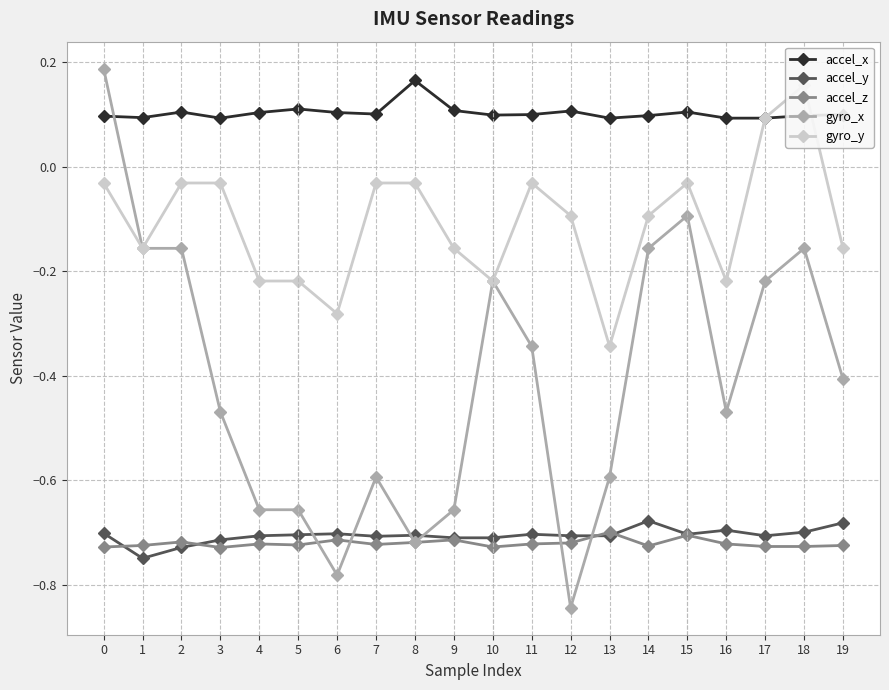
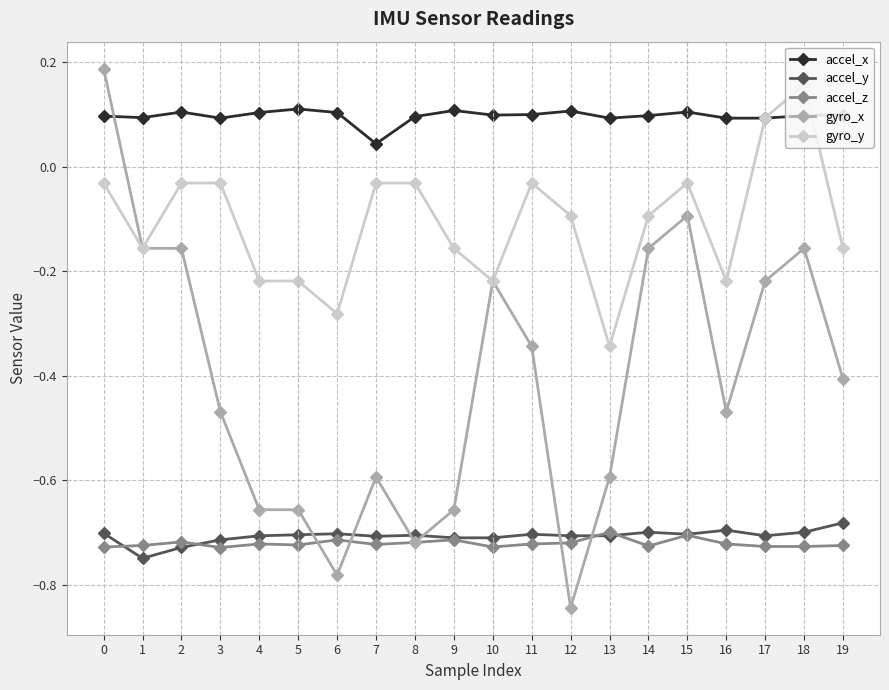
  {
    "accel_x": {
      "0": 0.10,
      "1": 0.09,
      "2": 0.10,
      "3": 0.09,
      "4": 0.10,
      "5": 0.11,
      "6": 0.10,
-     "7": 0.10,
-     "8": 0.16,
+     "7": 0.04,
+     "8": 0.10,
      "9": 0.11,
      "10": 0.10,
      "11": 0.10,
      "12": 0.11,
      "13": 0.09,
      "14": 0.10,
      "15": 0.10,
      "16": 0.09
    },
    "accel_y": {
      "0": -0.70,
      "1": -0.75,
      "2": -0.73,
      "3": -0.71,
      "4": -0.71,
      "5": -0.70,
      "6": -0.70,
      "7": -0.71,
      "8": -0.71,
      "10": -0.71,
      "11": -0.70,
      "12": -0.71,
      "13": -0.71,
-     "14": -0.68,
+     "14": -0.70,
      "16": -0.70,
      "17": -0.71,
      "18": -0.70,
      "19": -0.68
    }
  }
